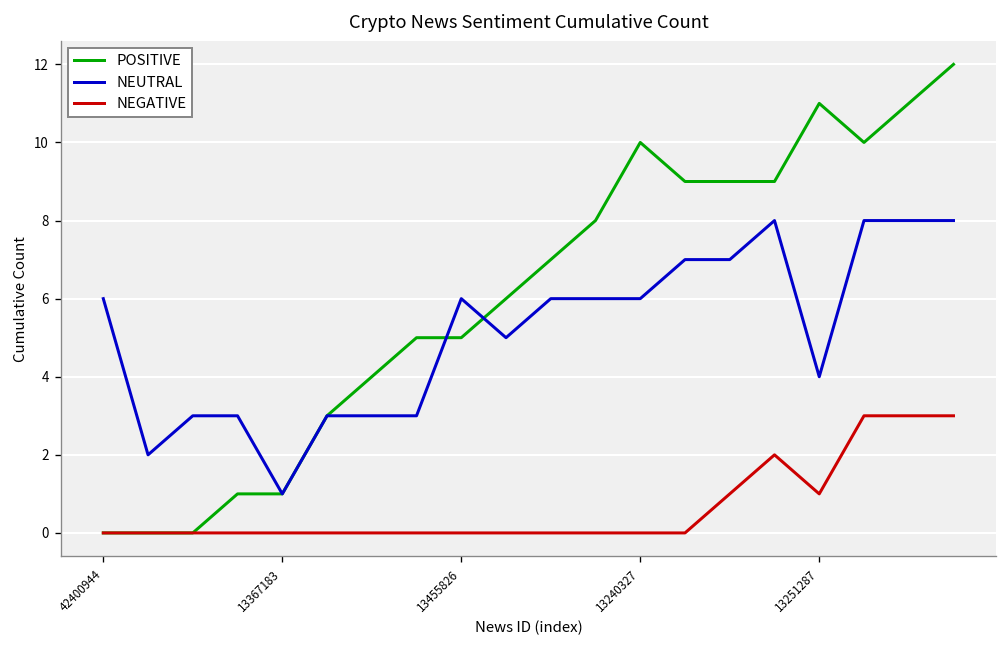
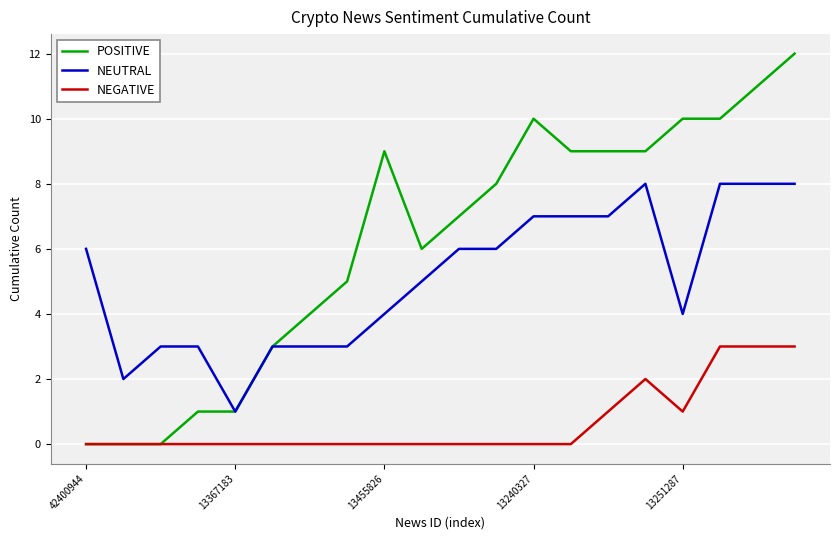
  {
    "POSITIVE": {
-     "13455826": 5,
+     "13455826": 9,
      "13240327": 10,
-     "13251287": 11
+     "13251287": 10
    },
    "NEUTRAL": {
      "42400944": 6,
-     "13455826": 6,
-     "13240327": 6,
+     "13455826": 4,
+     "13240327": 7,
      "13251287": 4
    },
    "NEGATIVE": {
      "13367183": 0,
      "13455826": 0,
      "13240327": 0,
      "13251287": 1
    }
  }
